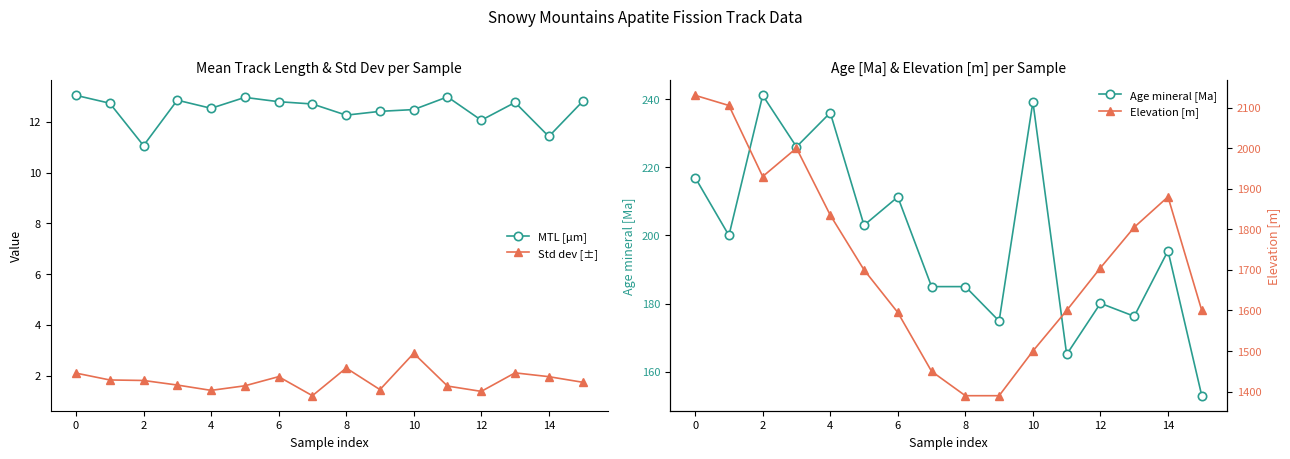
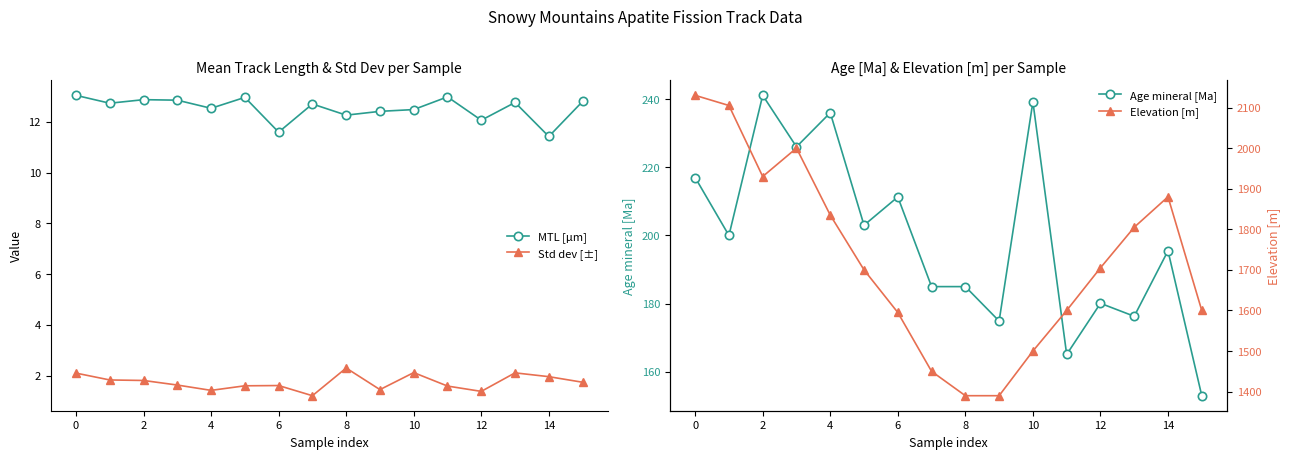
  {
    "Mean Track Length & Std Dev per Sample": {
      "MTL [µm]": {
        "0": 13.0,
-       "2": 11.1,
+       "2": 12.9,
        "4": 12.5,
-       "6": 12.8,
+       "6": 11.6,
        "8": 12.3,
        "10": 12.5,
        "12": 12.1,
        "14": 11.4
      },
      "Std dev [±]": {
        "0": 2.1,
        "2": 1.8,
        "4": 1.4,
-       "6": 2.0,
+       "6": 1.6,
        "8": 2.3,
-       "10": 2.9,
+       "10": 2.1,
        "12": 1.4,
        "14": 2.0
      }
    }
  }
